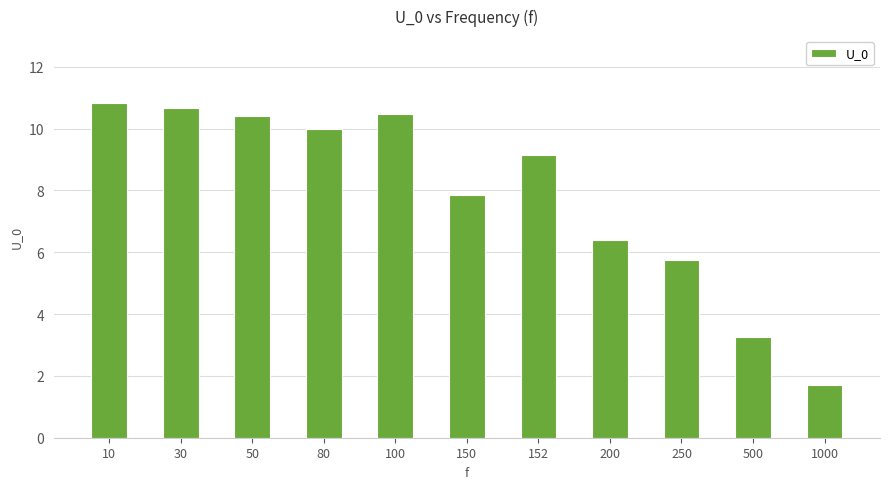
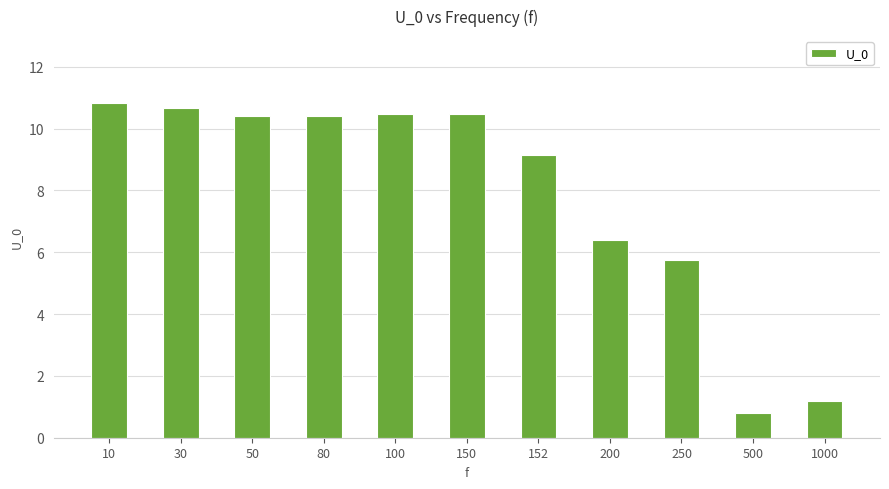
  {
    "10": 10.8,
    "30": 10.7,
    "50": 10.4,
-   "80": 10.0,
+   "80": 10.4,
    "100": 10.5,
-   "150": 7.9,
+   "150": 10.5,
    "152": 9.2,
    "200": 6.4,
    "250": 5.8,
-   "500": 3.3,
-   "1000": 1.7
+   "500": 0.8,
+   "1000": 1.2
  }
